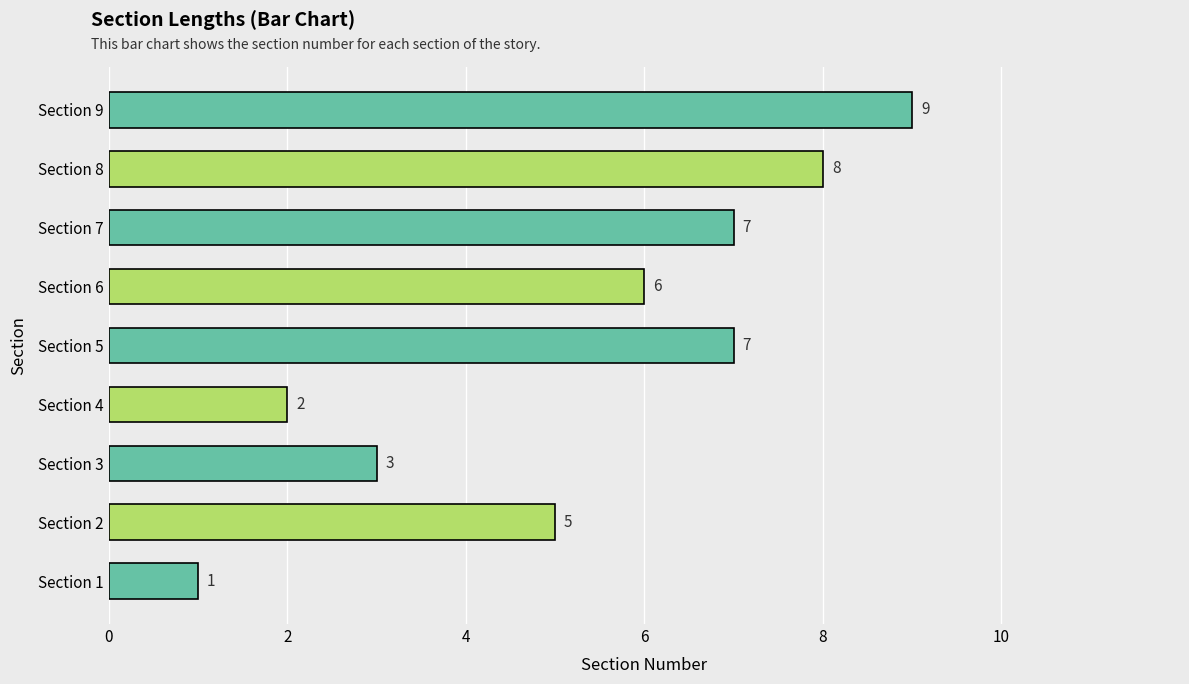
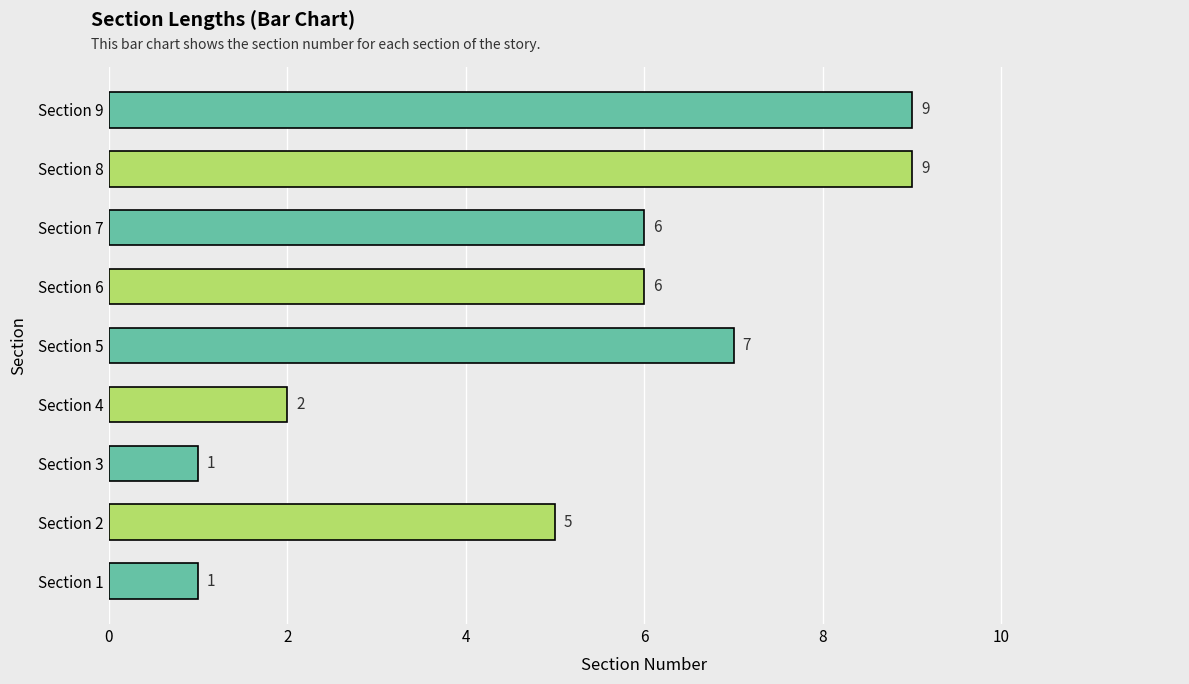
  {
    "Section 9": 9,
-   "Section 8": 8,
-   "Section 7": 7,
+   "Section 8": 9,
+   "Section 7": 6,
    "Section 6": 6,
    "Section 5": 7,
    "Section 4": 2,
-   "Section 3": 3,
+   "Section 3": 1,
    "Section 2": 5,
    "Section 1": 1
  }
